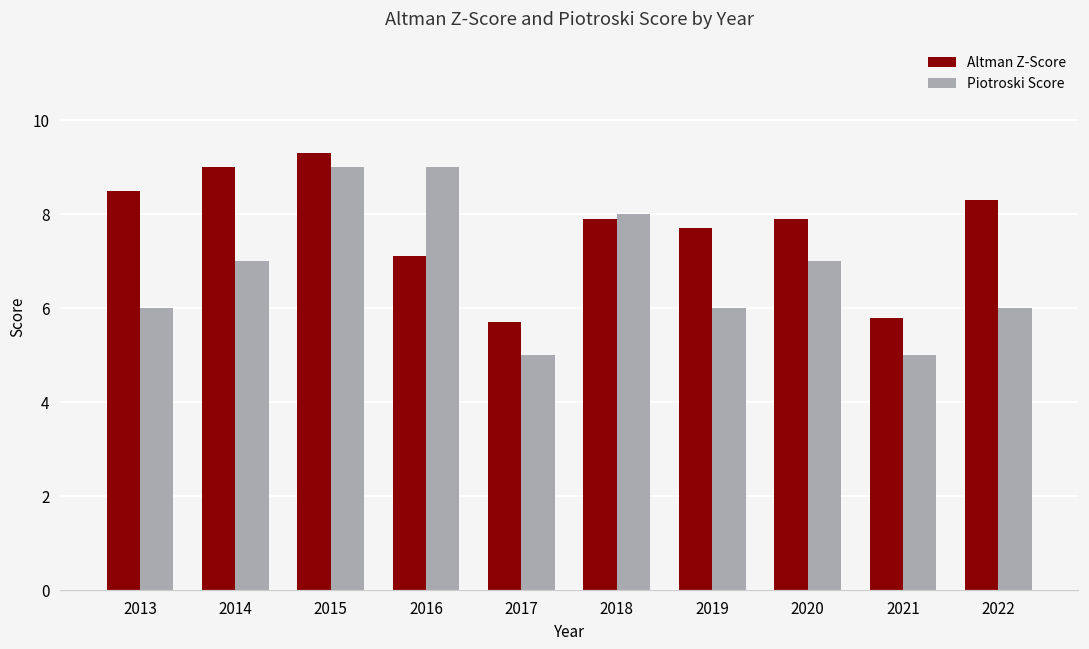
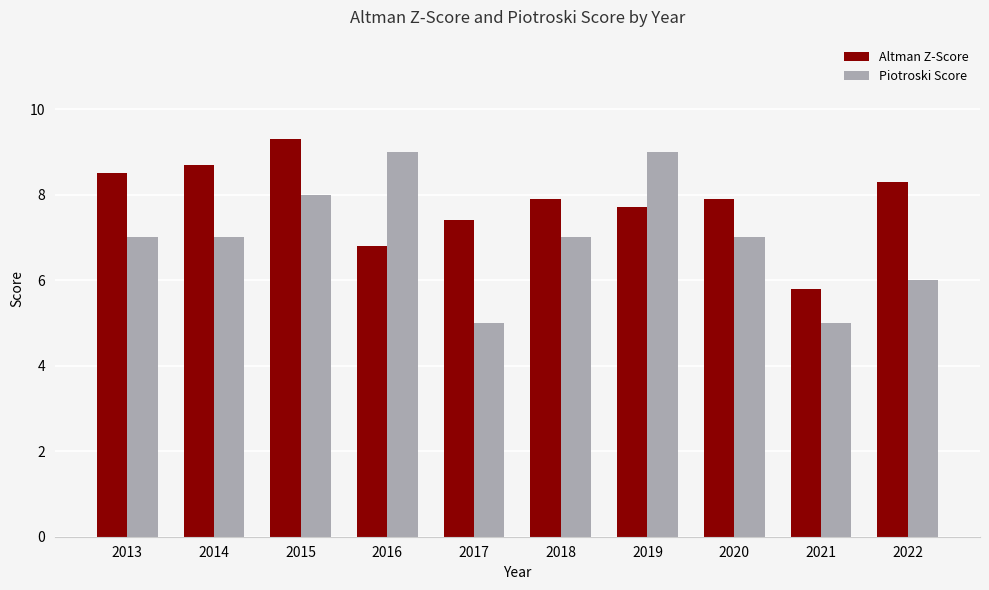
  {
    "Altman Z-Score": {
      "2013": 8.5,
-     "2014": 9.0,
+     "2014": 8.7,
      "2015": 9.3,
-     "2016": 7.1,
-     "2017": 5.7,
+     "2016": 6.8,
+     "2017": 7.4,
      "2018": 7.9,
      "2019": 7.7,
      "2020": 7.9,
      "2021": 5.8,
      "2022": 8.3
    },
    "Piotroski Score": {
-     "2013": 6,
+     "2013": 7,
      "2014": 7,
-     "2015": 9,
+     "2015": 8,
      "2016": 9,
      "2017": 5,
-     "2018": 8,
-     "2019": 6,
+     "2018": 7,
+     "2019": 9,
      "2020": 7,
      "2021": 5,
      "2022": 6
    }
  }
